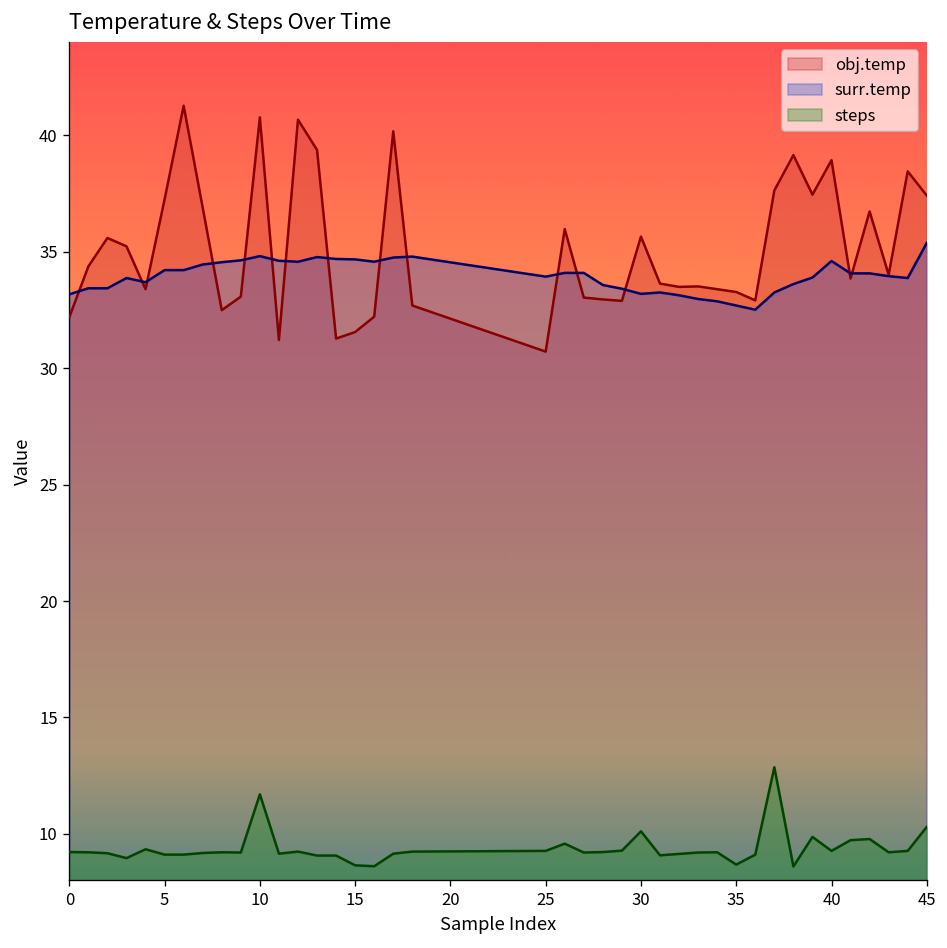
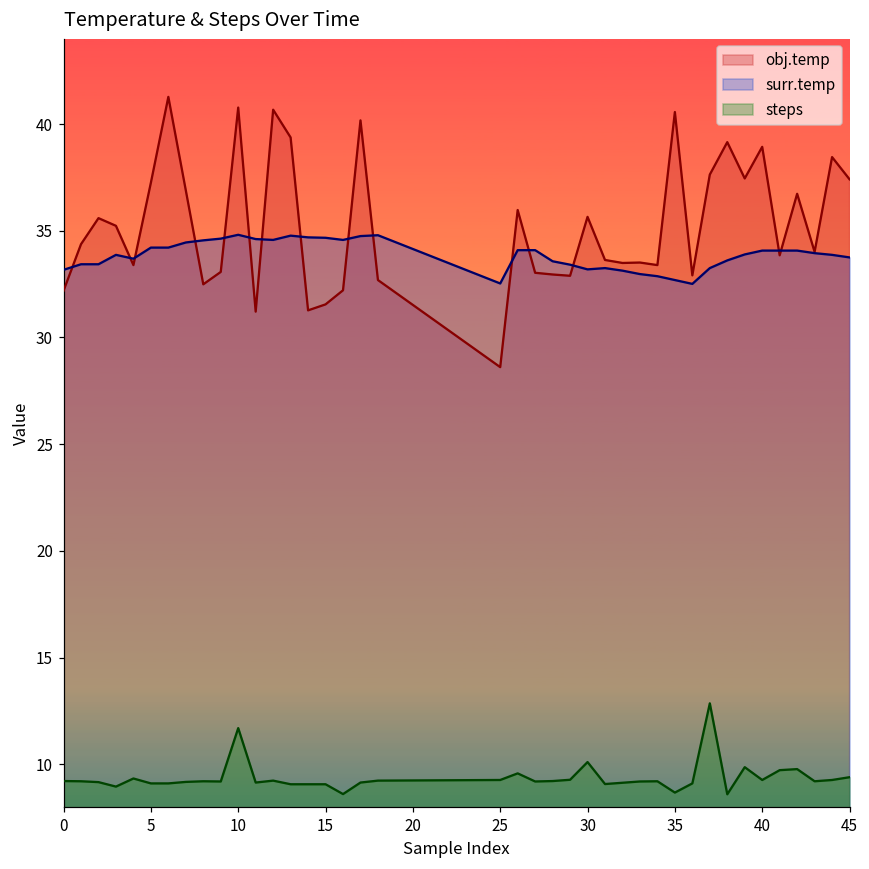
  {
    "obj.temp": {
      "0": 32.2,
      "5": 37.3,
      "10": 40.8,
      "15": 31.6,
-     "25": 30.7,
+     "25": 28.6,
      "30": 35.7,
-     "35": 33.3,
+     "35": 40.6,
      "40": 38.9,
      "45": 37.4
    },
    "surr.temp": {
      "0": 33.2,
      "5": 34.2,
      "10": 34.8,
      "15": 34.7,
-     "25": 33.9,
+     "25": 32.5,
      "30": 33.2,
      "35": 32.7,
-     "40": 34.6,
-     "45": 35.4
+     "40": 34.1,
+     "45": 33.8
    },
    "steps": {
      "0": 9.2,
      "5": 9.1,
      "10": 11.7,
-     "15": 8.7,
+     "15": 9.1,
      "25": 9.3,
      "30": 10.1,
      "35": 8.7,
      "40": 9.3,
-     "45": 10.3
+     "45": 9.4
    }
  }
